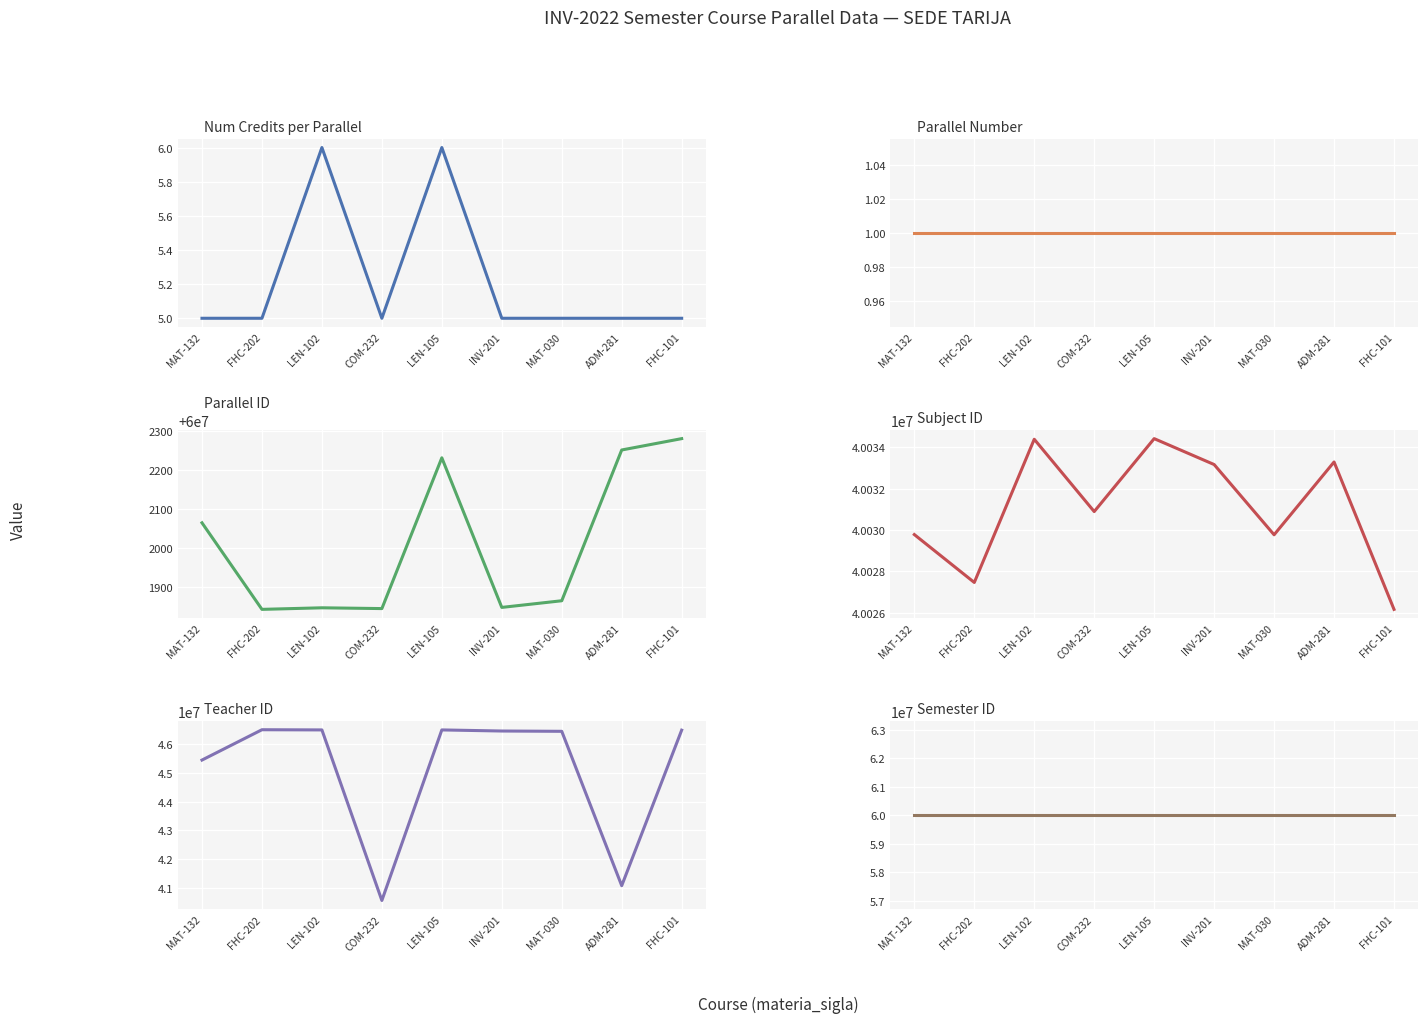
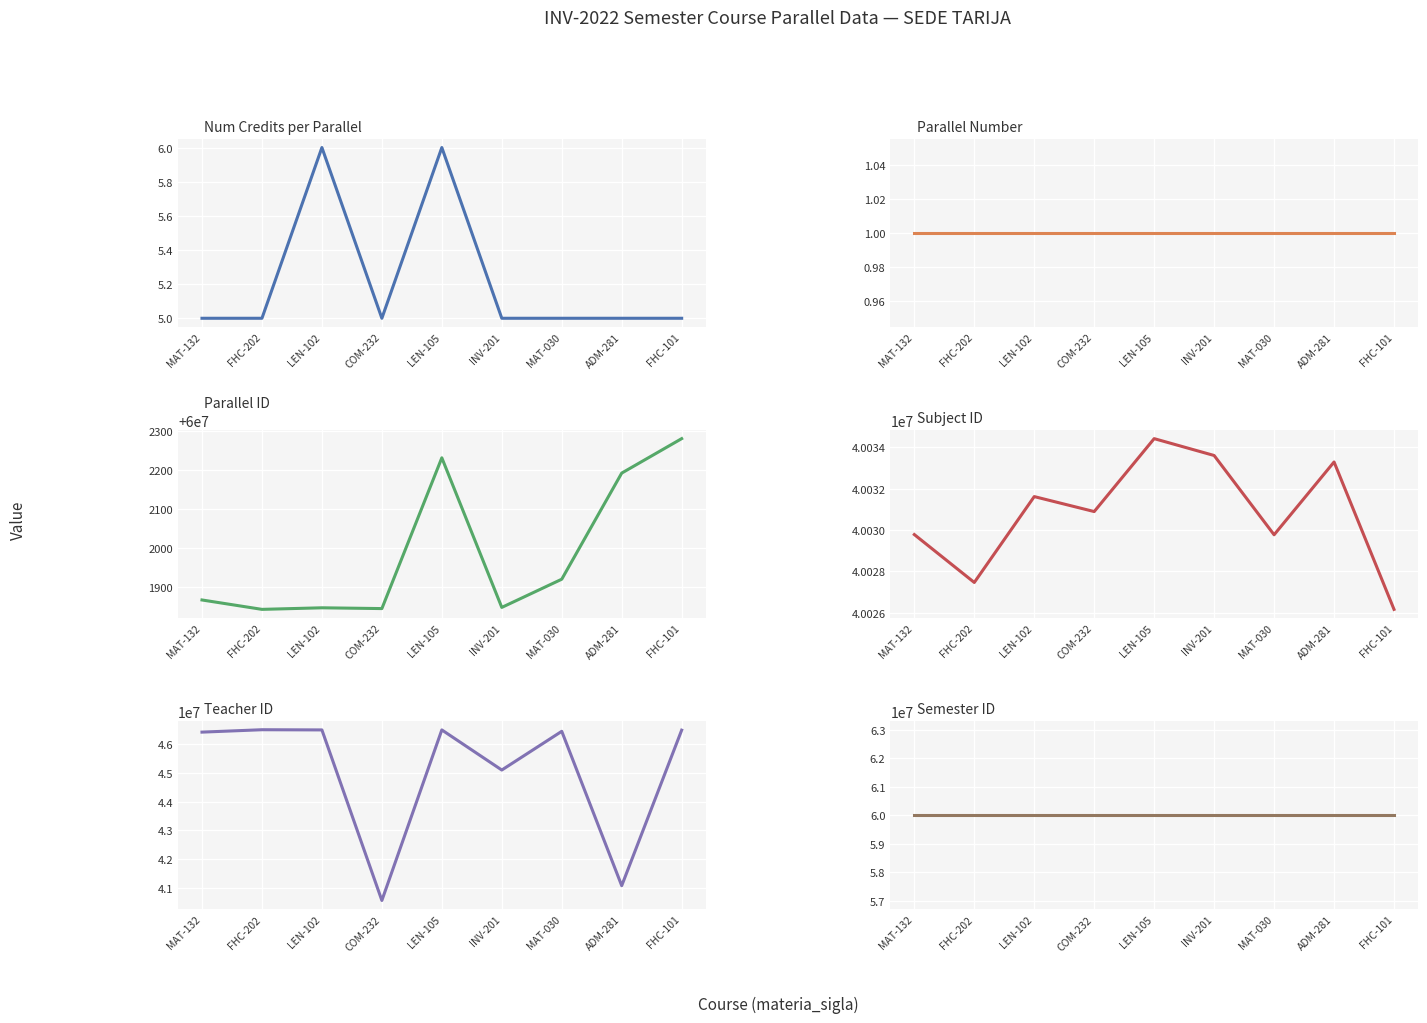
  {
    "Num Credits per Parallel": {
      "MAT-132": 5.00,
      "FHC-202": 5.00,
      "LEN-102": 6.00,
      "COM-232": 5.00,
      "LEN-105": 6.00,
      "INV-201": 5.00,
      "MAT-030": 5.00,
      "ADM-281": 5.00,
      "FHC-101": 5.00
    },
    "Parallel Number": {
      "MAT-132": 1.000,
      "FHC-202": 1.000,
      "LEN-102": 1.000,
      "COM-232": 1.000,
      "LEN-105": 1.000,
      "INV-201": 1.000,
      "MAT-030": 1.000,
      "ADM-281": 1.000,
      "FHC-101": 1.000
    },
    "Parallel ID": {
-     "MAT-132": 60002070,
+     "MAT-132": 60001870,
      "FHC-202": 60001840,
      "LEN-102": 60001850,
      "COM-232": 60001850,
      "LEN-105": 60002230,
      "INV-201": 60001850,
-     "MAT-030": 60001870,
-     "ADM-281": 60002250,
+     "MAT-030": 60001920,
+     "ADM-281": 60002190,
      "FHC-101": 60002280
    },
    "Subject ID": {
      "MAT-132": 40029800,
      "FHC-202": 40027500,
-     "LEN-102": 40034400,
+     "LEN-102": 40031600,
      "COM-232": 40030900,
      "LEN-105": 40034400,
-     "INV-201": 40033200,
+     "INV-201": 40033600,
      "MAT-030": 40029800,
      "ADM-281": 40033300,
      "FHC-101": 40026200
    },
    "Teacher ID": {
-     "MAT-132": 45500000,
+     "MAT-132": 46400000,
      "FHC-202": 46500000,
      "LEN-102": 46500000,
      "COM-232": 40500000,
      "LEN-105": 46500000,
-     "INV-201": 46500000,
+     "INV-201": 45100000,
      "MAT-030": 46500000,
      "ADM-281": 41100000,
      "FHC-101": 46500000
    },
    "Semester ID": {
      "MAT-132": 60000000,
      "FHC-202": 60000000,
      "LEN-102": 60000000,
      "COM-232": 60000000,
      "LEN-105": 60000000,
      "INV-201": 60000000,
      "MAT-030": 60000000,
      "ADM-281": 60000000,
      "FHC-101": 60000000
    }
  }
